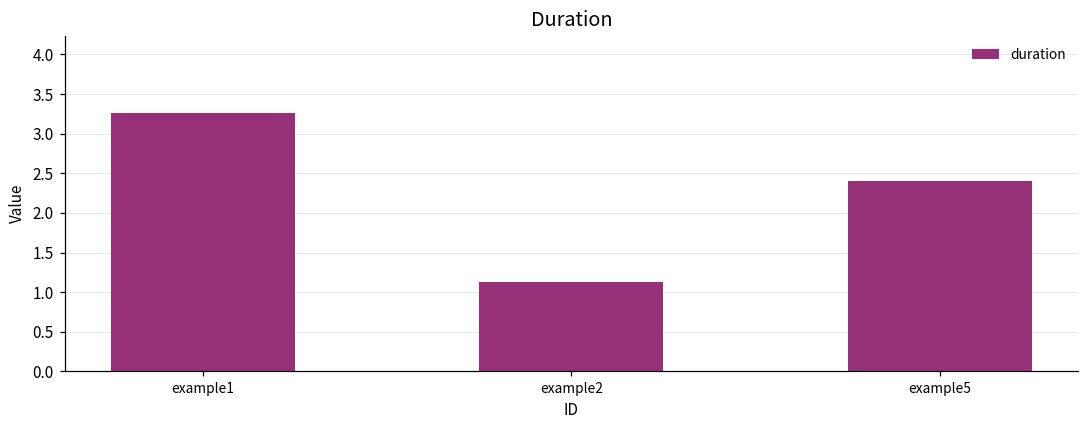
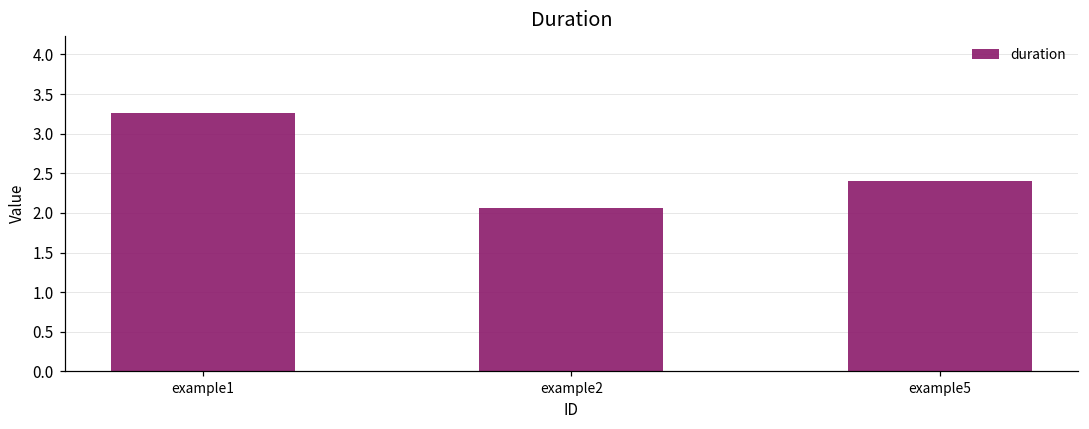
  {
    "example1": 3.3,
-   "example2": 1.1,
+   "example2": 2.1,
    "example5": 2.4
  }
